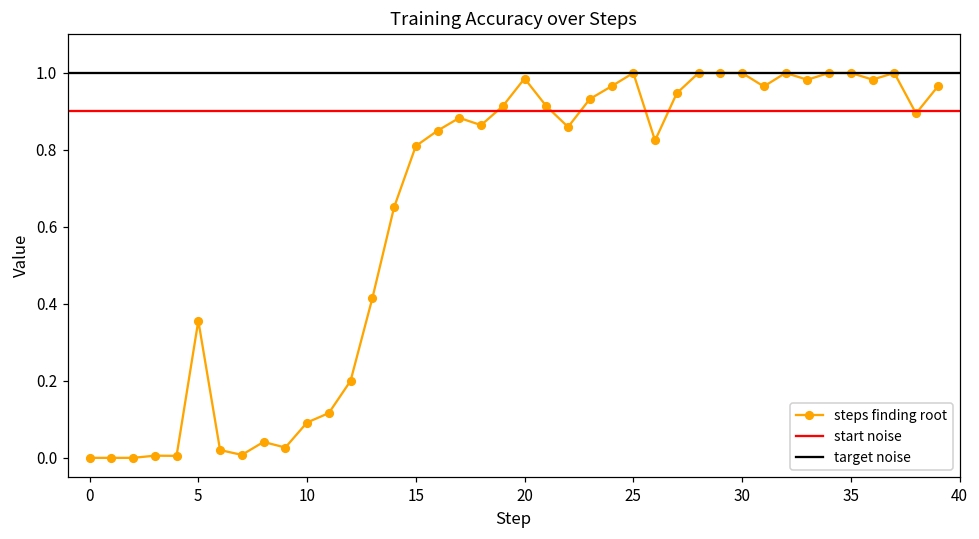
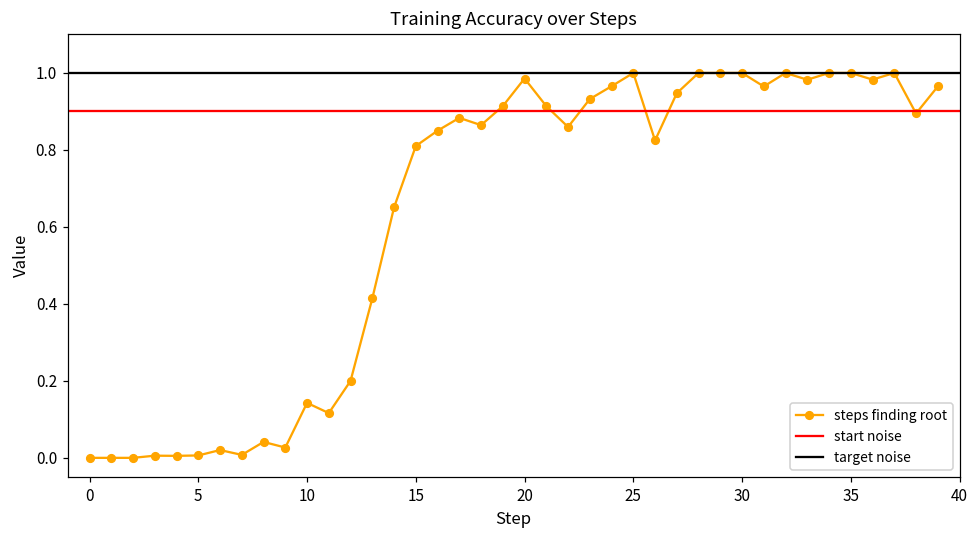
  {
    "0": 0.00,
-   "5": 0.36,
-   "10": 0.09,
+   "5": 0.01,
+   "10": 0.14,
    "15": 0.81,
    "20": 0.99,
    "25": 1.00,
    "30": 1.00,
    "35": 1.00
  }
